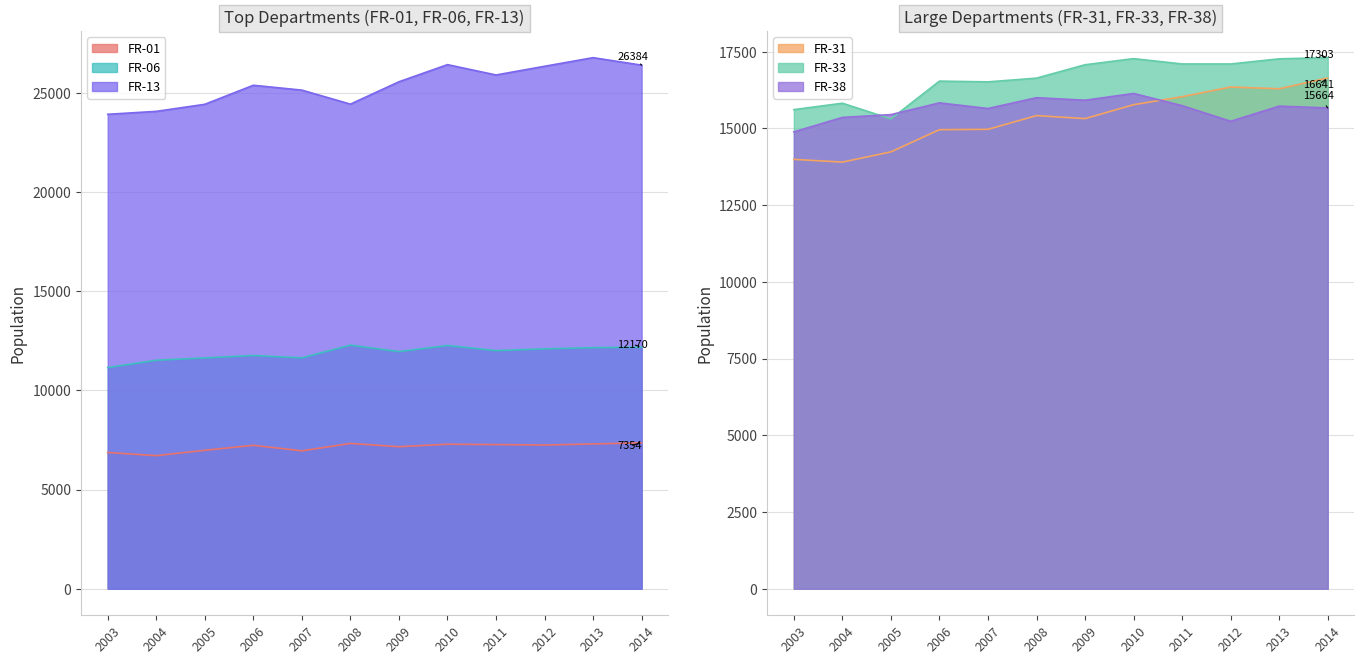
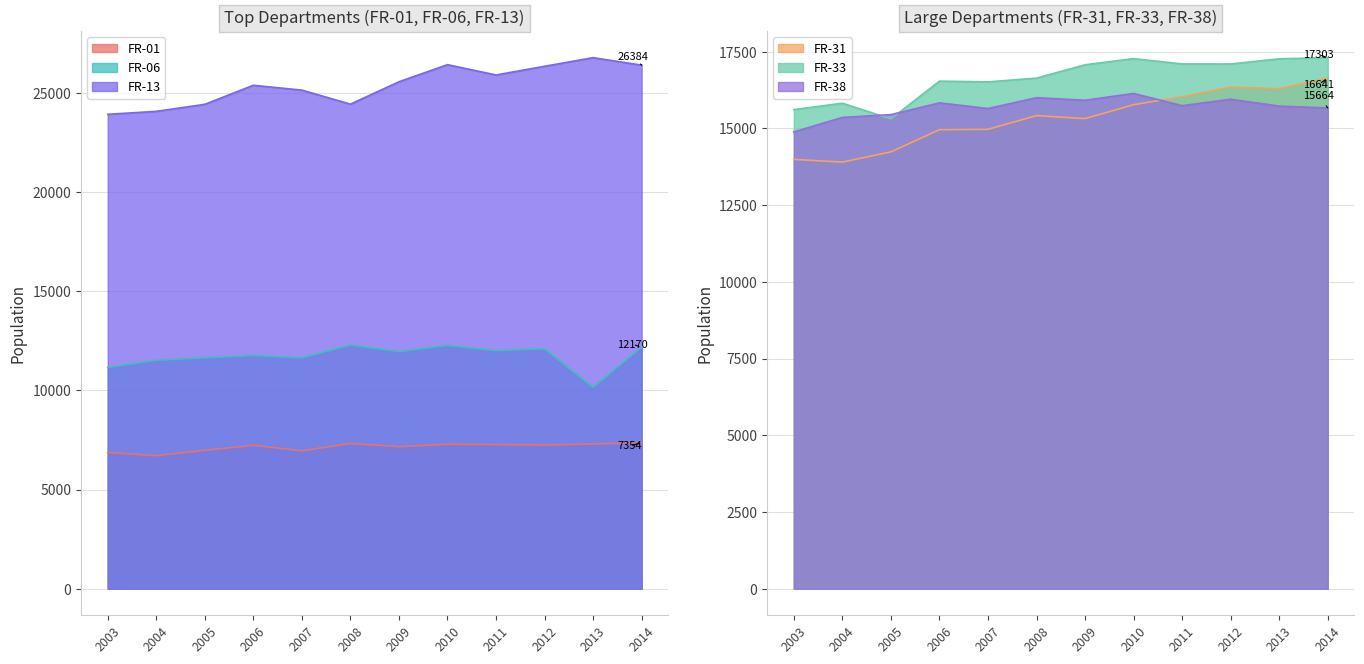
  {
    "Top Departments (FR-01, FR-06, FR-13)": {
      "FR-01": {
        "2014": 7354
      },
      "FR-06": {
        "2003": 11100,
        "2004": 11500,
        "2005": 11600,
        "2006": 11800,
        "2007": 11600,
        "2008": 12300,
        "2009": 11900,
        "2010": 12300,
        "2011": 12000,
        "2012": 12100,
-       "2013": 12100
+       "2013": 10100
      },
      "FR-13": {
        "2014": 26384
      }
    },
    "Large Departments (FR-31, FR-33, FR-38)": {
      "FR-31": {
        "2014": 16641
      },
      "FR-33": {
        "2014": 17303
      },
      "FR-38": {
        "2003": 14900,
        "2004": 15400,
        "2005": 15400,
        "2006": 15800,
        "2007": 15600,
        "2008": 16000,
        "2009": 15900,
        "2010": 16100,
        "2011": 15700,
-       "2012": 15200,
+       "2012": 15900,
        "2013": 15700
      }
    }
  }
